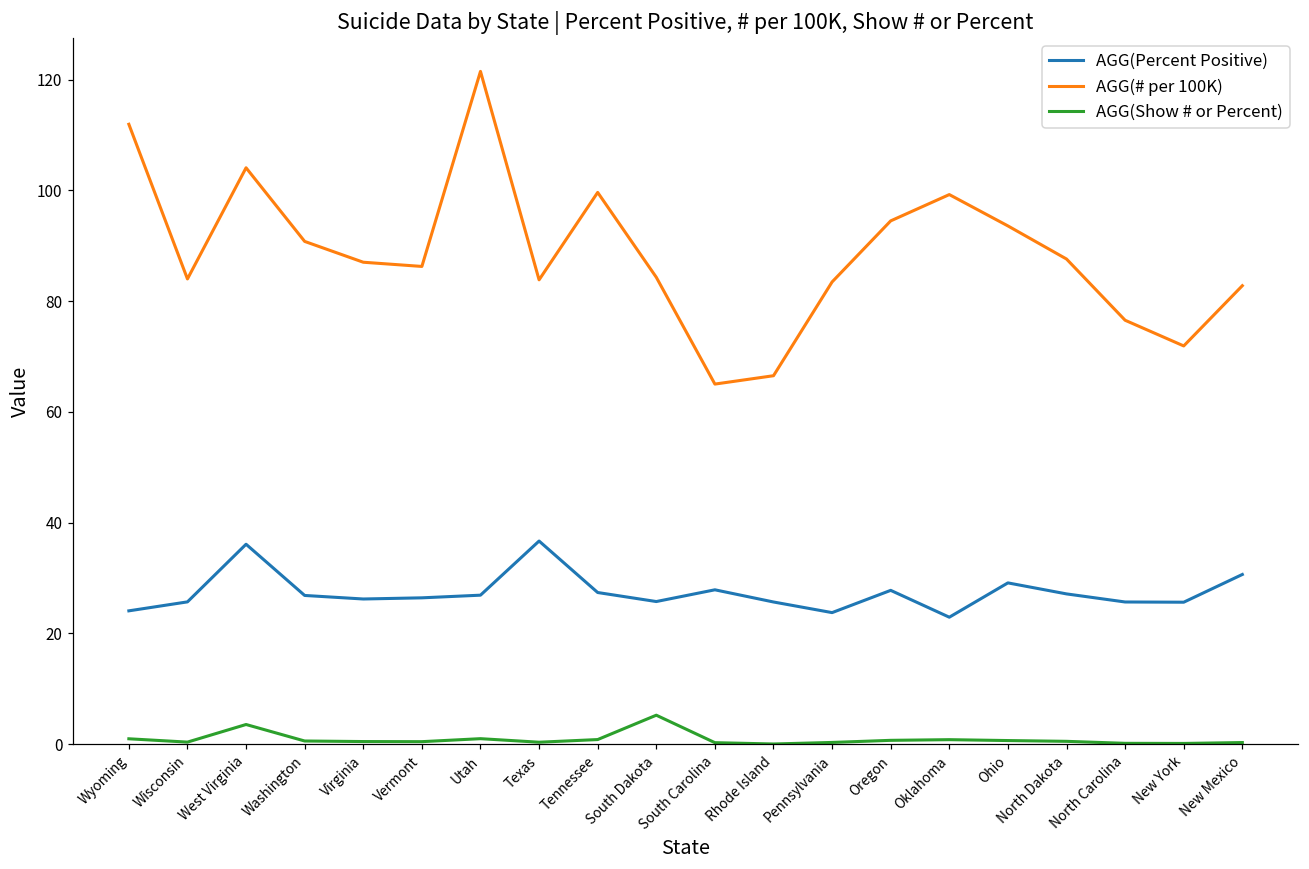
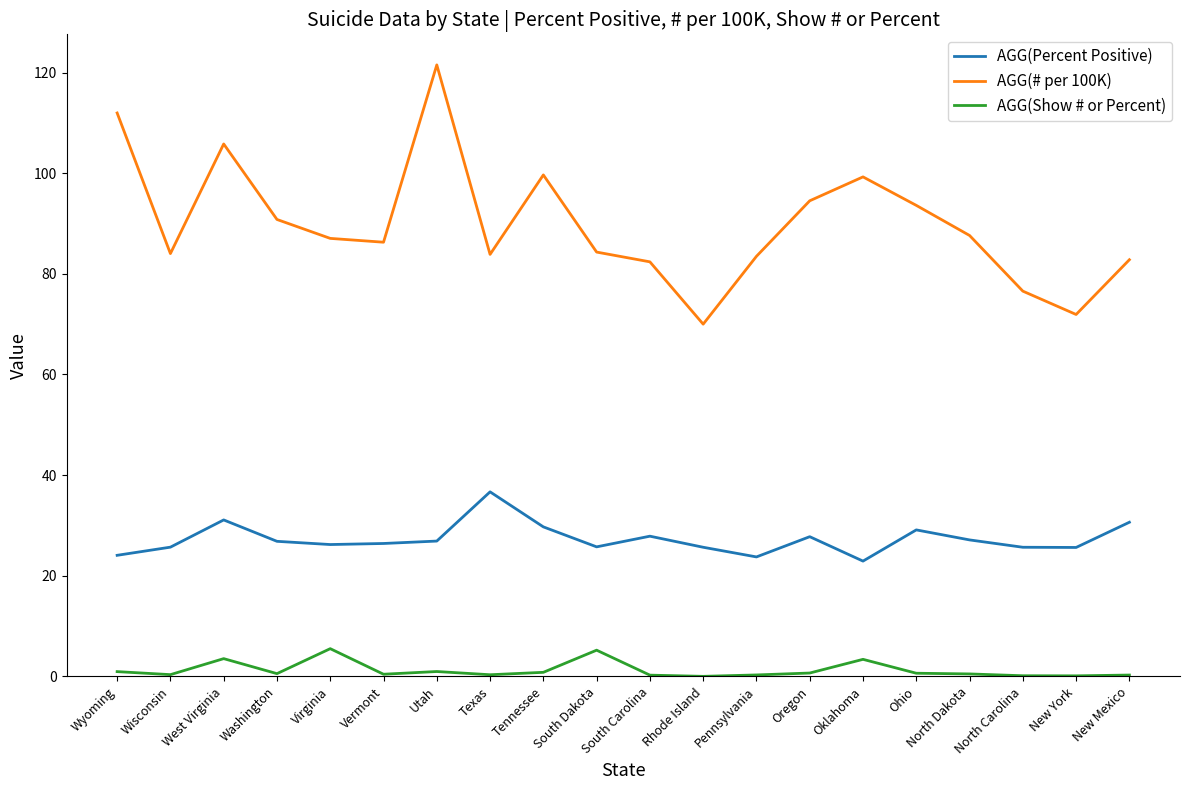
  {
    "AGG(Percent Positive)": {
      "Wyoming": 24,
      "Wisconsin": 26,
-     "West Virginia": 36,
+     "West Virginia": 31,
      "Washington": 27,
      "Virginia": 26,
      "Vermont": 26,
      "Utah": 27,
      "Texas": 37,
-     "Tennessee": 27,
+     "Tennessee": 30,
      "South Dakota": 26,
      "South Carolina": 28,
      "Rhode Island": 26,
      "Pennsylvania": 24,
      "Oregon": 28,
      "Oklahoma": 23,
      "Ohio": 29,
      "North Dakota": 27,
      "North Carolina": 26,
      "New York": 26,
      "New Mexico": 31
    },
    "AGG(# per 100K)": {
      "Wyoming": 112,
      "Wisconsin": 84,
-     "West Virginia": 104,
+     "West Virginia": 106,
      "Washington": 91,
      "Virginia": 87,
      "Vermont": 86,
      "Utah": 122,
      "Texas": 84,
      "Tennessee": 100,
      "South Dakota": 84,
-     "South Carolina": 65,
-     "Rhode Island": 67,
+     "South Carolina": 82,
+     "Rhode Island": 70,
      "Pennsylvania": 83,
      "Oregon": 95,
      "Oklahoma": 99,
      "Ohio": 94,
      "North Dakota": 88,
      "North Carolina": 77,
      "New York": 72,
      "New Mexico": 83
    },
    "AGG(Show # or Percent)": {
      "Wyoming": 1,
      "Wisconsin": 0,
      "West Virginia": 4,
      "Washington": 1,
-     "Virginia": 0,
+     "Virginia": 6,
      "Vermont": 0,
      "Utah": 1,
      "Texas": 0,
      "Tennessee": 1,
      "South Dakota": 5,
      "South Carolina": 0,
      "Rhode Island": 0,
      "Pennsylvania": 0,
      "Oregon": 1,
-     "Oklahoma": 1,
+     "Oklahoma": 3,
      "Ohio": 1,
      "North Dakota": 1,
      "North Carolina": 0,
      "New York": 0,
      "New Mexico": 0
    }
  }
